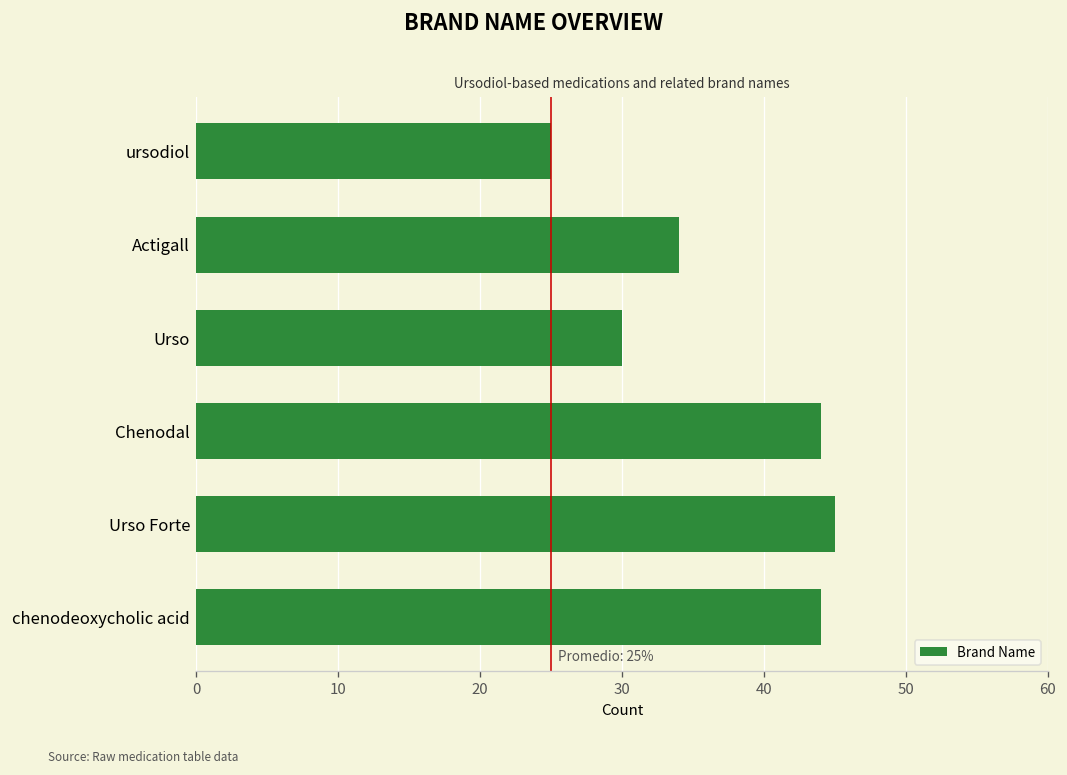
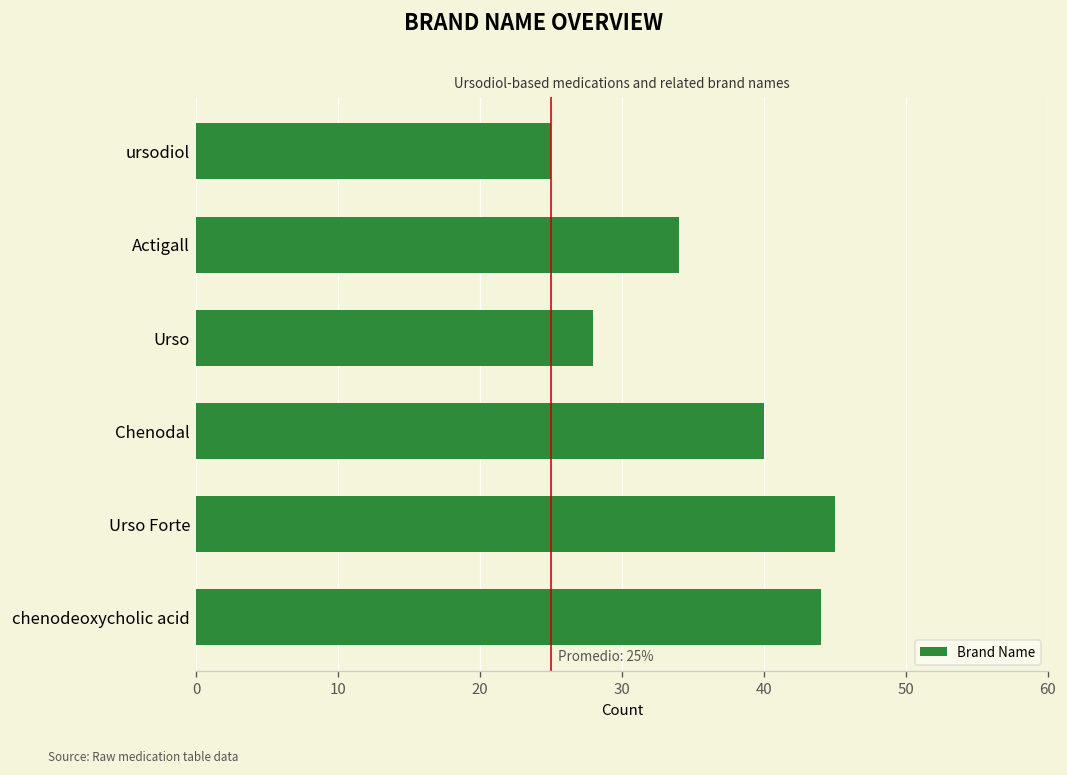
  {
    "ursodiol": 25,
    "Actigall": 34,
-   "Urso": 30,
-   "Chenodal": 44,
+   "Urso": 28,
+   "Chenodal": 40,
    "Urso Forte": 45,
    "chenodeoxycholic acid": 44
  }
